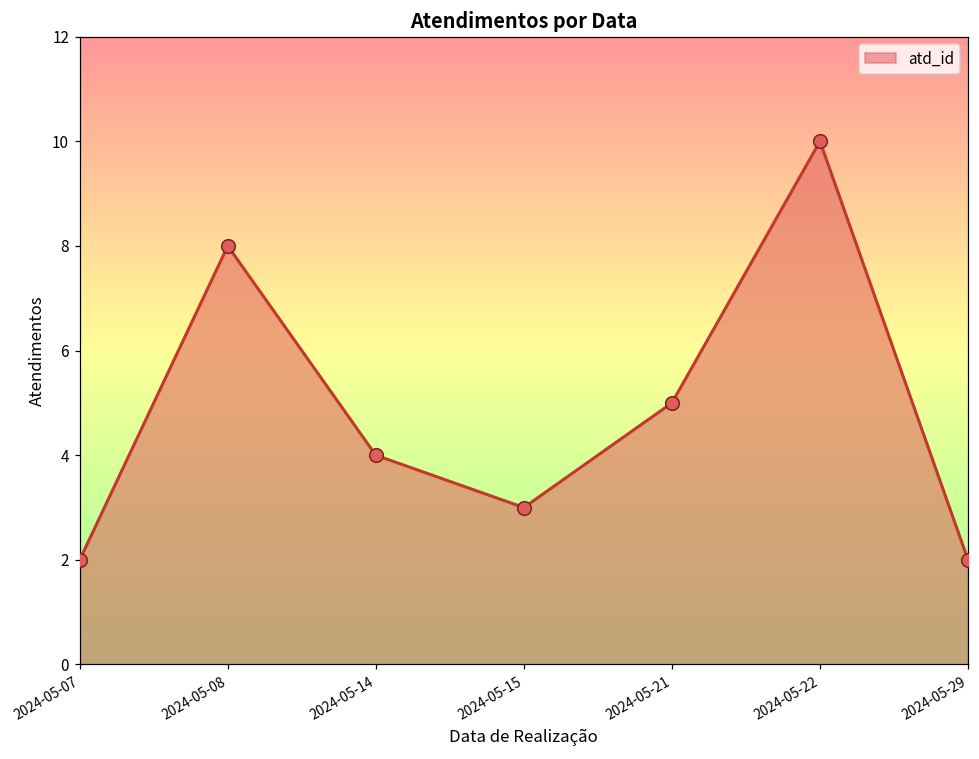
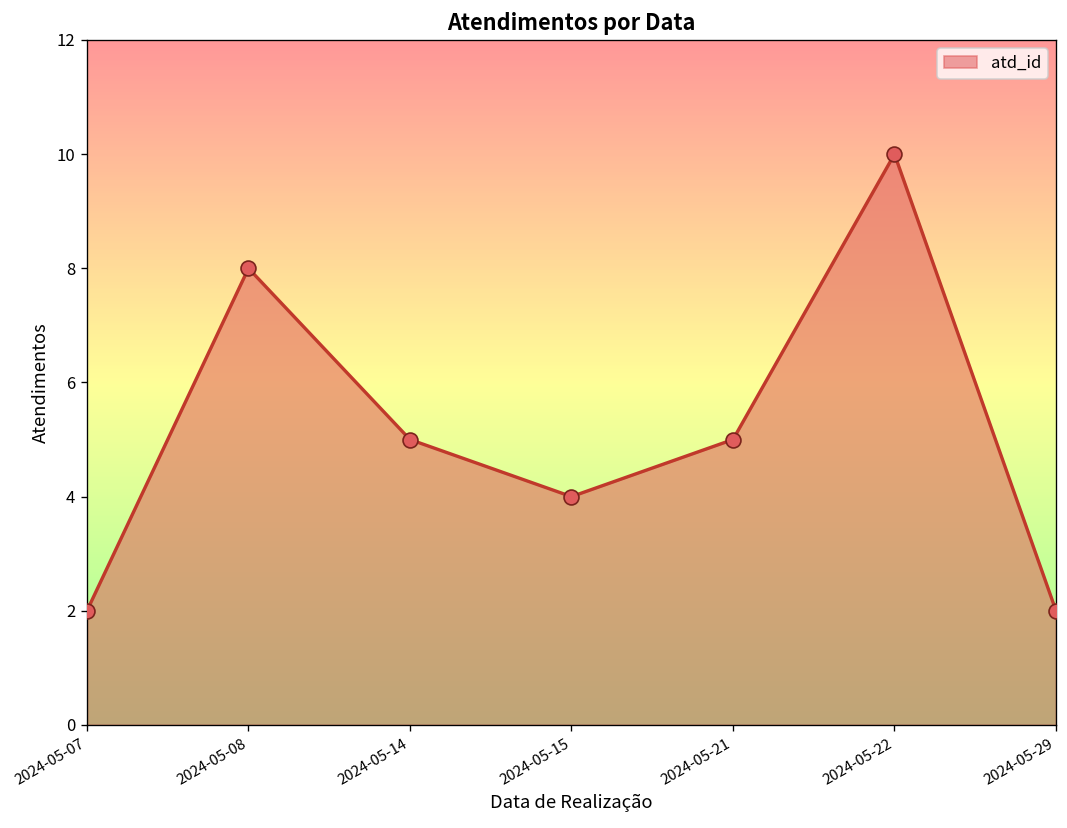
  {
    "2024-05-07": 2,
    "2024-05-08": 8,
-   "2024-05-14": 4,
-   "2024-05-15": 3,
+   "2024-05-14": 5,
+   "2024-05-15": 4,
    "2024-05-21": 5,
    "2024-05-22": 10,
    "2024-05-29": 2
  }
